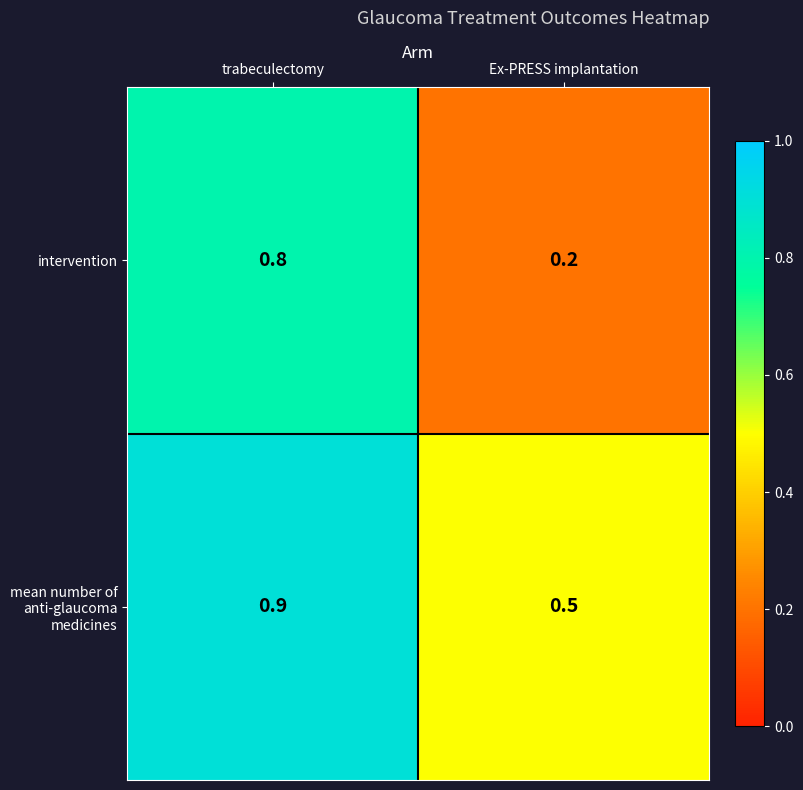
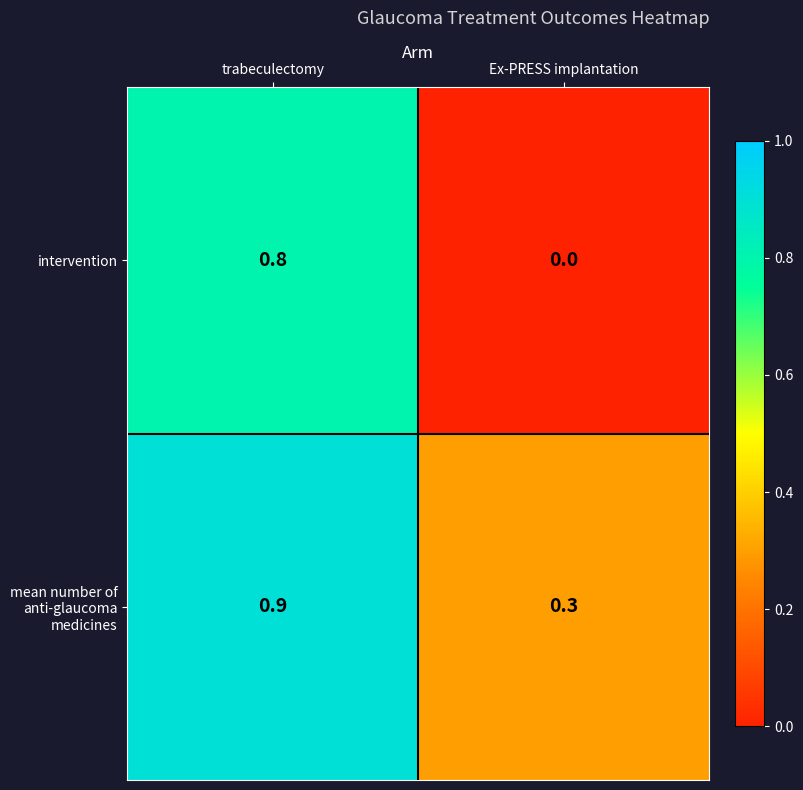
  {
    "intervention": {
      "trabeculectomy": 0.8,
-     "Ex-PRESS implantation": 0.2
+     "Ex-PRESS implantation": 0.0
    },
    "mean number of anti-glaucoma medicines": {
      "trabeculectomy": 0.9,
-     "Ex-PRESS implantation": 0.5
+     "Ex-PRESS implantation": 0.3
    }
  }
